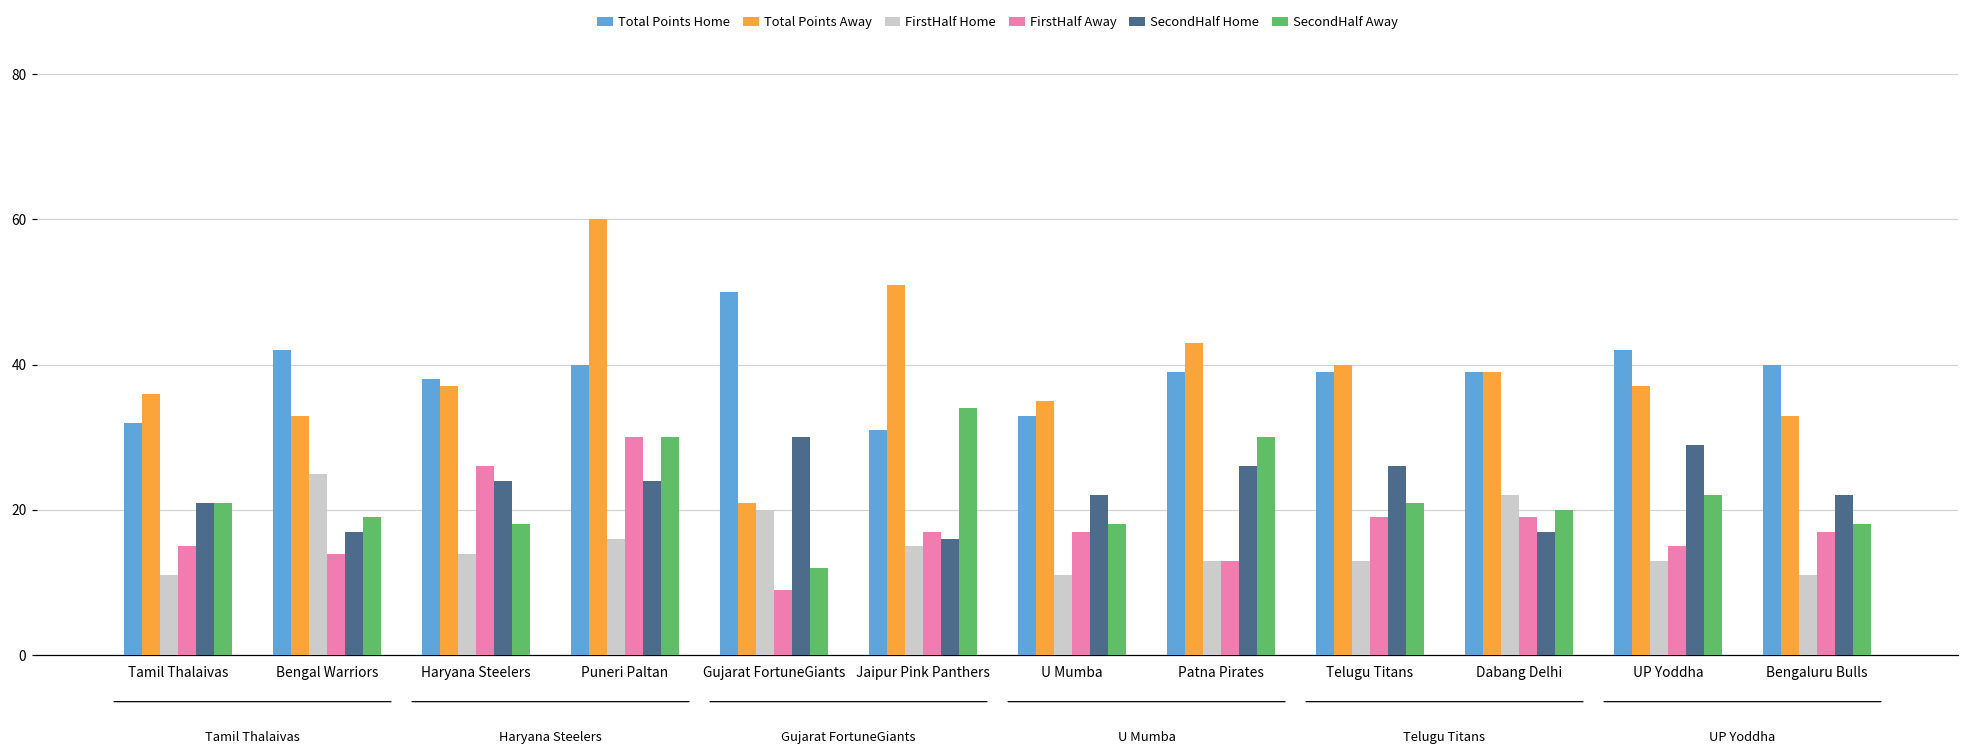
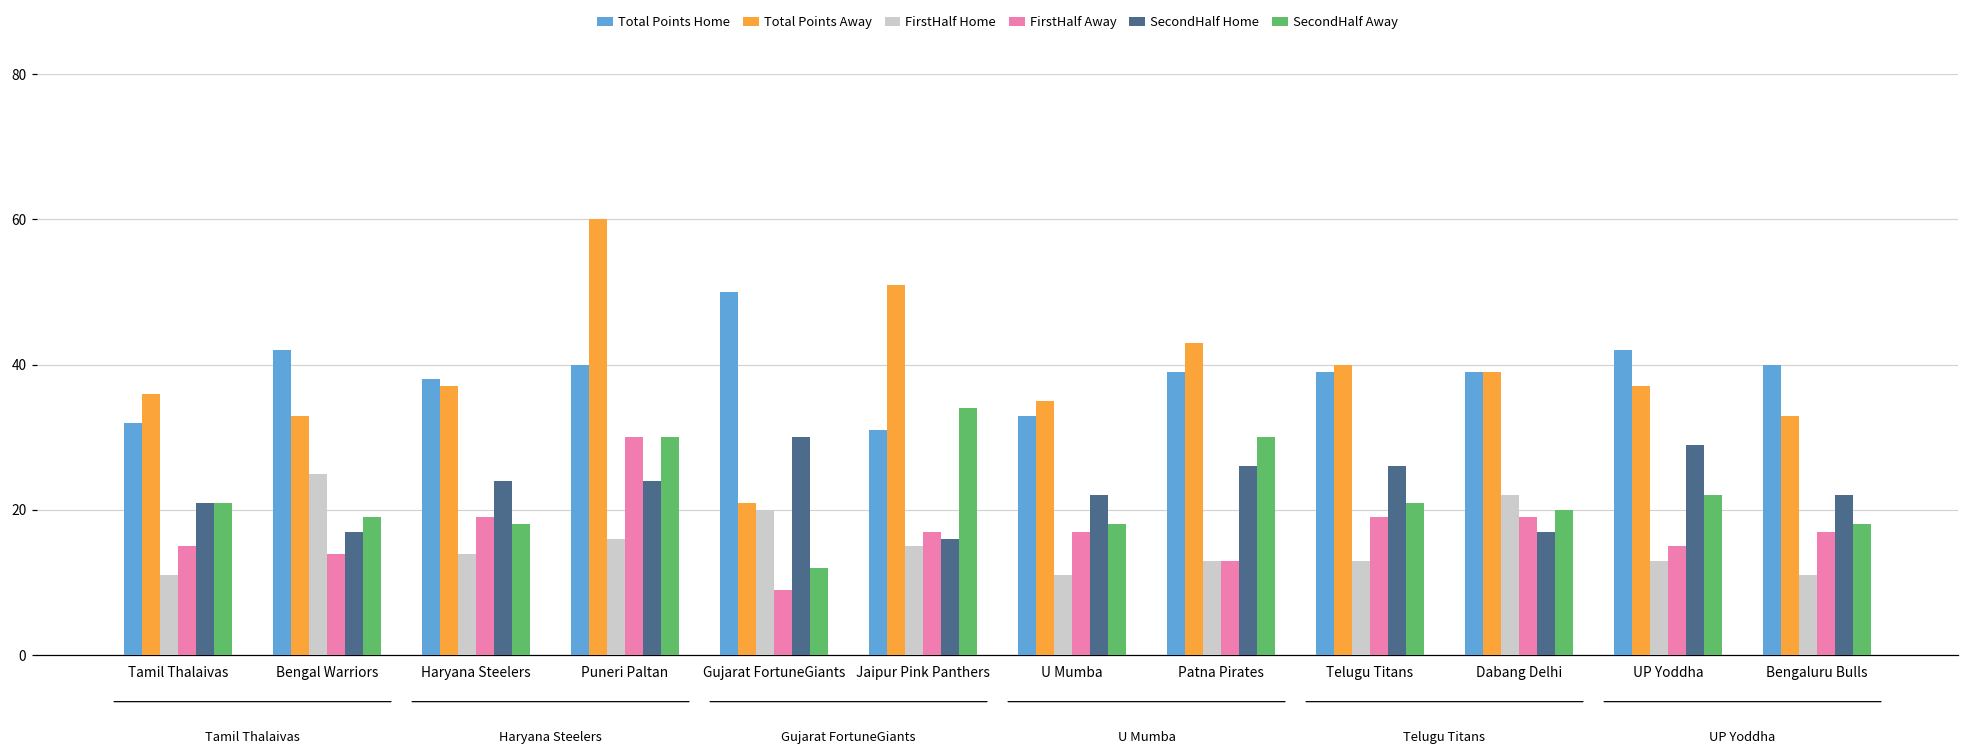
  {
    "Total Points Home": {
      "Tamil Thalaivas": 32,
      "Bengal Warriors": 42,
      "Haryana Steelers": 38,
      "Puneri Paltan": 40,
      "Gujarat FortuneGiants": 50,
      "Jaipur Pink Panthers": 31,
      "U Mumba": 33,
      "Patna Pirates": 39,
      "Telugu Titans": 39,
      "Dabang Delhi": 39,
      "UP Yoddha": 42,
      "Bengaluru Bulls": 40
    },
    "Total Points Away": {
      "Tamil Thalaivas": 36,
      "Bengal Warriors": 33,
      "Haryana Steelers": 37,
      "Puneri Paltan": 60,
      "Gujarat FortuneGiants": 21,
      "Jaipur Pink Panthers": 51,
      "U Mumba": 35,
      "Patna Pirates": 43,
      "Telugu Titans": 40,
      "Dabang Delhi": 39,
      "UP Yoddha": 37,
      "Bengaluru Bulls": 33
    },
    "FirstHalf Home": {
      "Tamil Thalaivas": 11,
      "Bengal Warriors": 25,
      "Haryana Steelers": 14,
      "Puneri Paltan": 16,
      "Gujarat FortuneGiants": 20,
      "Jaipur Pink Panthers": 15,
      "U Mumba": 11,
      "Patna Pirates": 13,
      "Telugu Titans": 13,
      "Dabang Delhi": 22,
      "UP Yoddha": 13,
      "Bengaluru Bulls": 11
    },
    "FirstHalf Away": {
      "Tamil Thalaivas": 15,
      "Bengal Warriors": 14,
-     "Haryana Steelers": 26,
+     "Haryana Steelers": 19,
      "Puneri Paltan": 30,
      "Gujarat FortuneGiants": 9,
      "Jaipur Pink Panthers": 17,
      "U Mumba": 17,
      "Patna Pirates": 13,
      "Telugu Titans": 19,
      "Dabang Delhi": 19,
      "UP Yoddha": 15,
      "Bengaluru Bulls": 17
    },
    "SecondHalf Home": {
      "Tamil Thalaivas": 21,
      "Bengal Warriors": 17,
      "Haryana Steelers": 24,
      "Puneri Paltan": 24,
      "Gujarat FortuneGiants": 30,
      "Jaipur Pink Panthers": 16,
      "U Mumba": 22,
      "Patna Pirates": 26,
      "Telugu Titans": 26,
      "Dabang Delhi": 17,
      "UP Yoddha": 29,
      "Bengaluru Bulls": 22
    },
    "SecondHalf Away": {
      "Tamil Thalaivas": 21,
      "Bengal Warriors": 19,
      "Haryana Steelers": 18,
      "Puneri Paltan": 30,
      "Gujarat FortuneGiants": 12,
      "Jaipur Pink Panthers": 34,
      "U Mumba": 18,
      "Patna Pirates": 30,
      "Telugu Titans": 21,
      "Dabang Delhi": 20,
      "UP Yoddha": 22,
      "Bengaluru Bulls": 18
    }
  }
